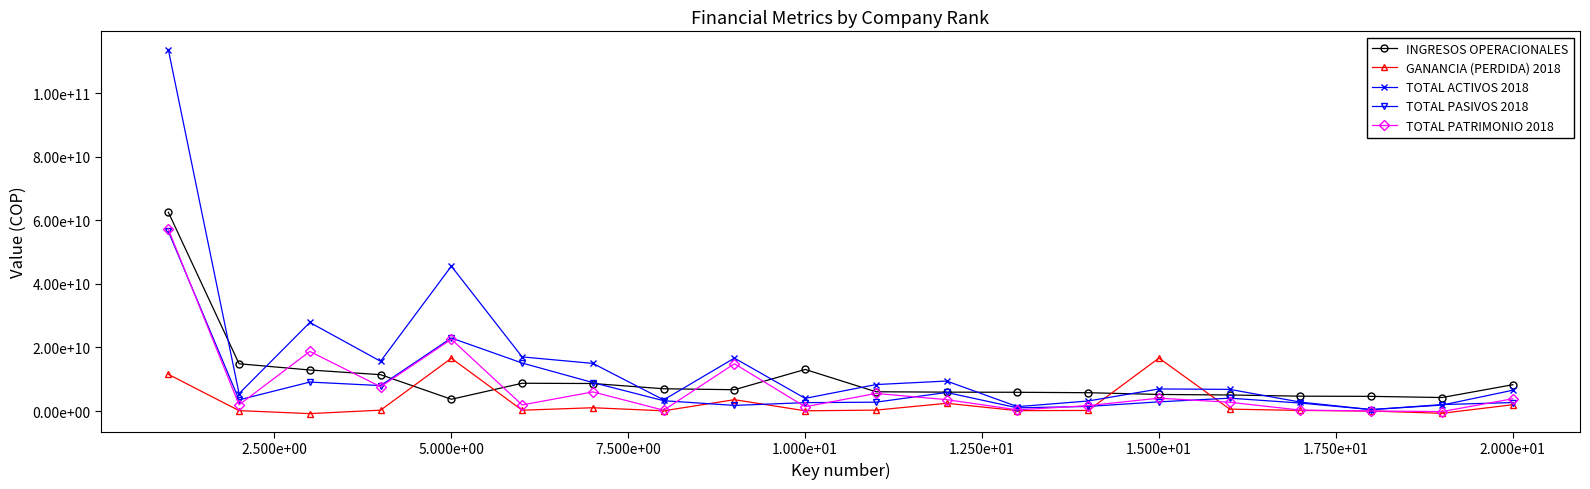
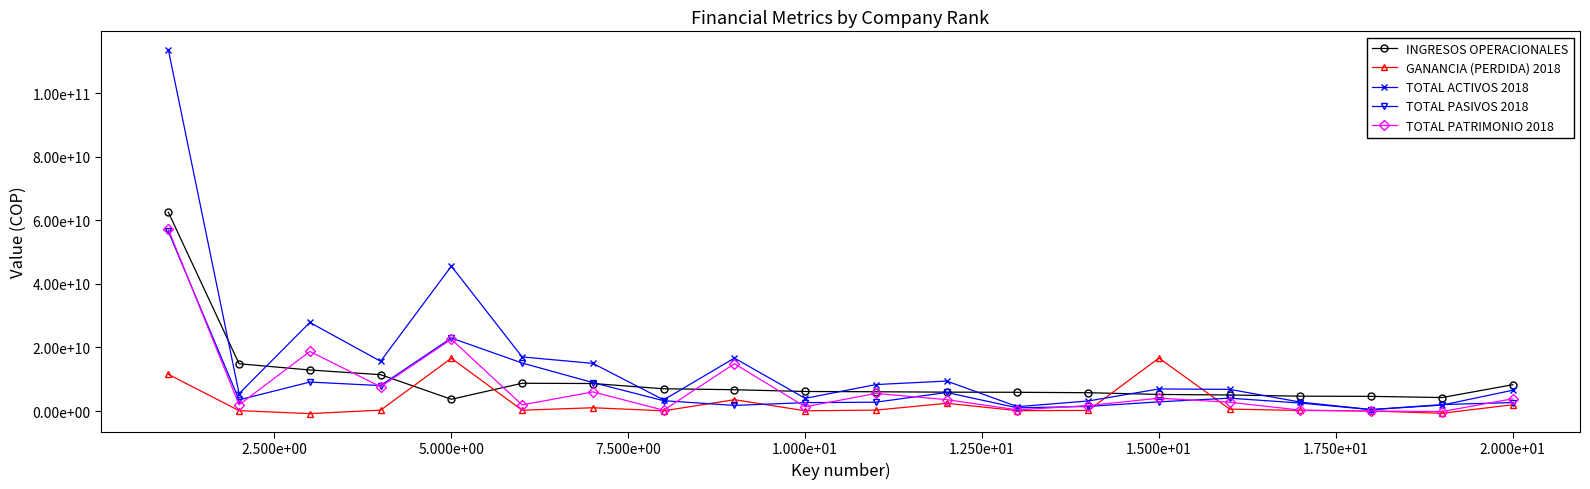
  {
    "INGRESOS OPERACIONALES": {
      "5.000e+00": 4000000000,
-     "1.000e+01": 13000000000,
+     "1.000e+01": 6000000000,
      "1.500e+01": 5000000000,
      "2.000e+01": 8000000000
    },
    "GANANCIA (PERDIDA) 2018": {
      "5.000e+00": 17000000000,
      "1.000e+01": 0,
      "1.500e+01": 17000000000
    },
    "TOTAL PATRIMONIO 2018": {
      "1.000e+01": 1000000000,
      "1.500e+01": 4000000000,
      "2.000e+01": 4000000000
    }
  }
